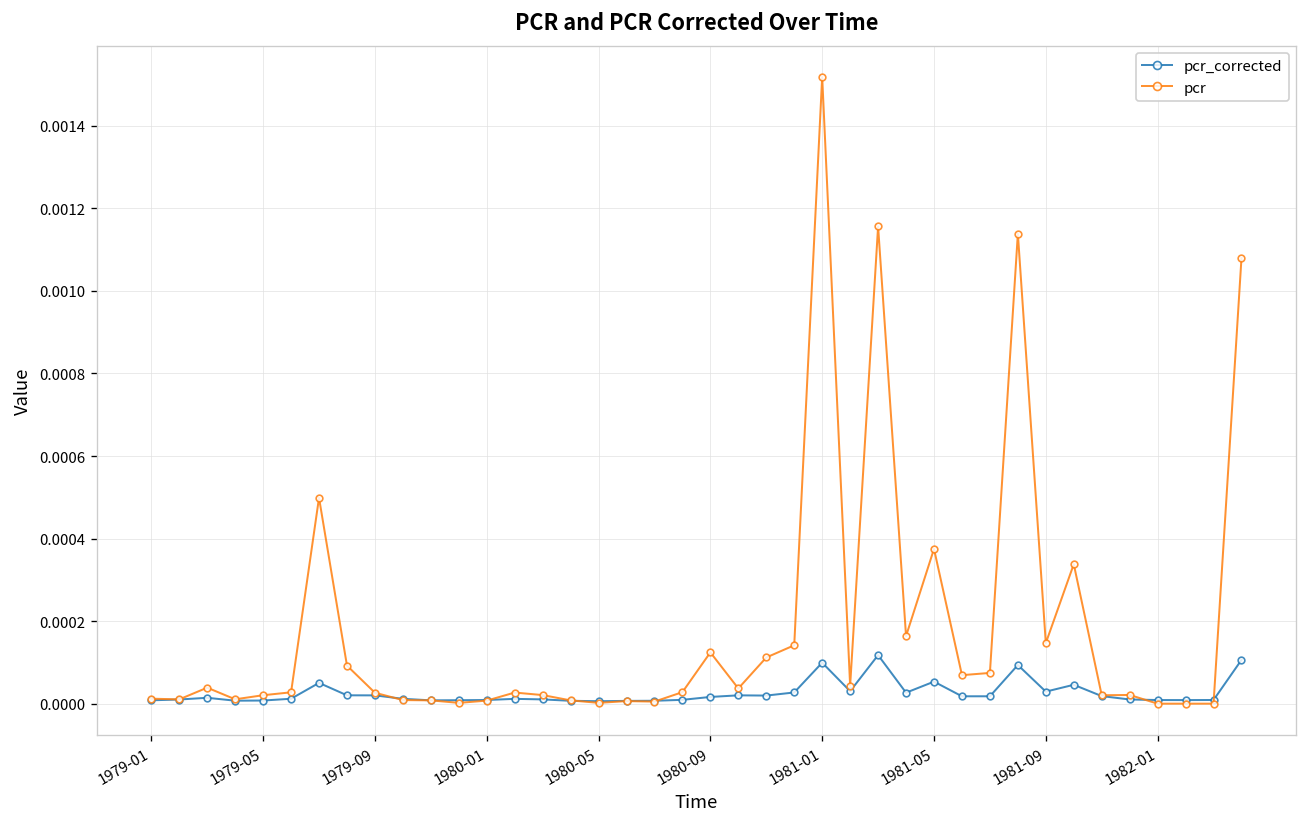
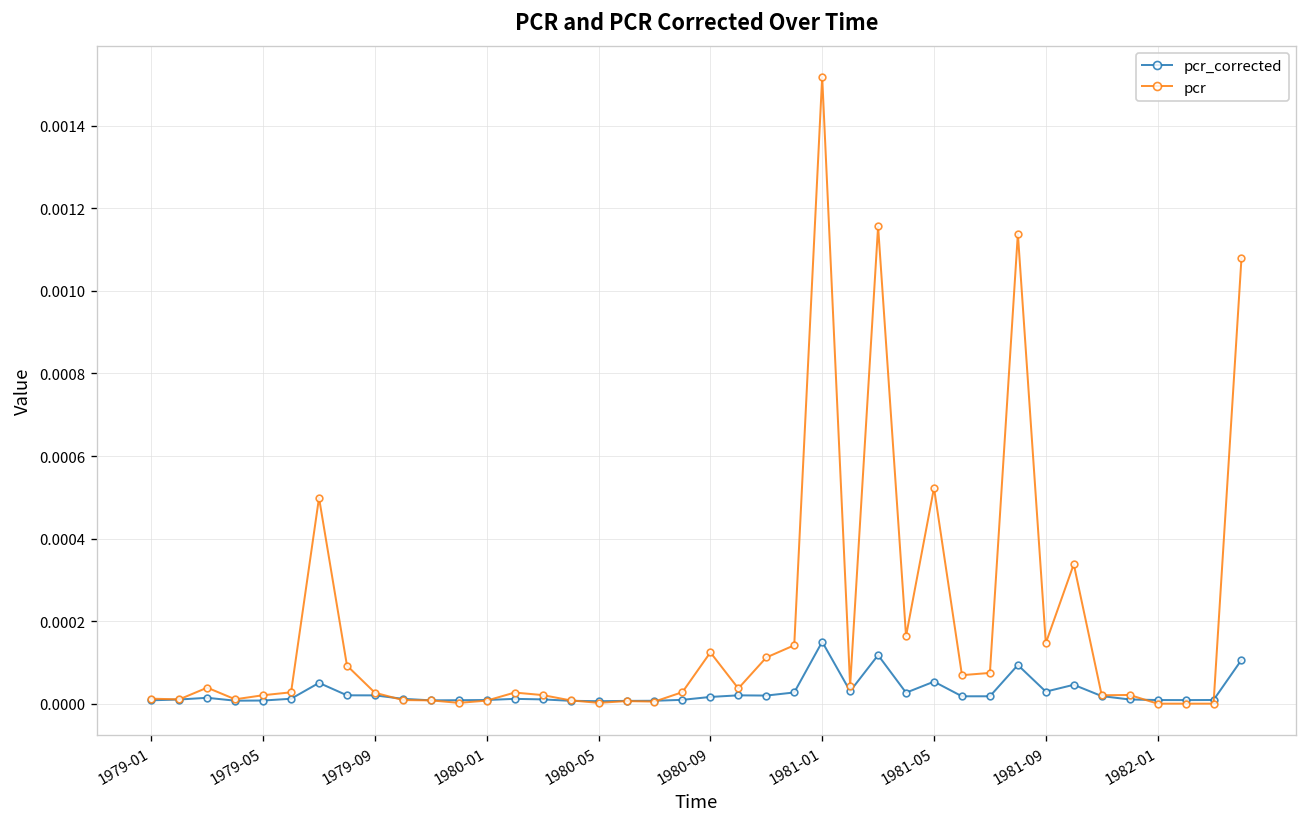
  {
    "pcr_corrected": {
      "1979-05": 0.00001,
      "1980-09": 0.00002,
-     "1981-01": 0.00010,
+     "1981-01": 0.00015,
      "1981-05": 0.00005,
      "1981-09": 0.00003,
      "1982-01": 0.00001
    },
    "pcr": {
      "1979-05": 0.00002,
      "1980-09": 0.00012,
      "1981-01": 0.00152,
-     "1981-05": 0.00037,
+     "1981-05": 0.00052,
      "1981-09": 0.00015,
      "1982-01": 0.00000
    }
  }
